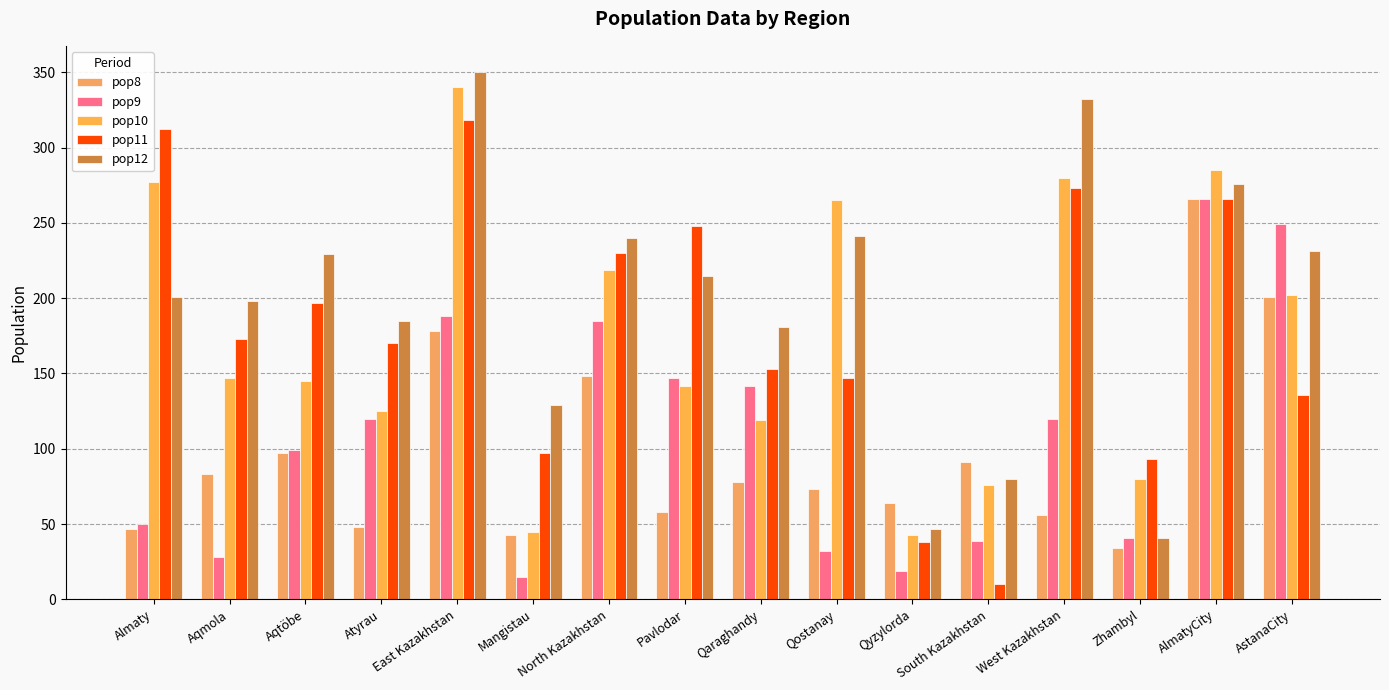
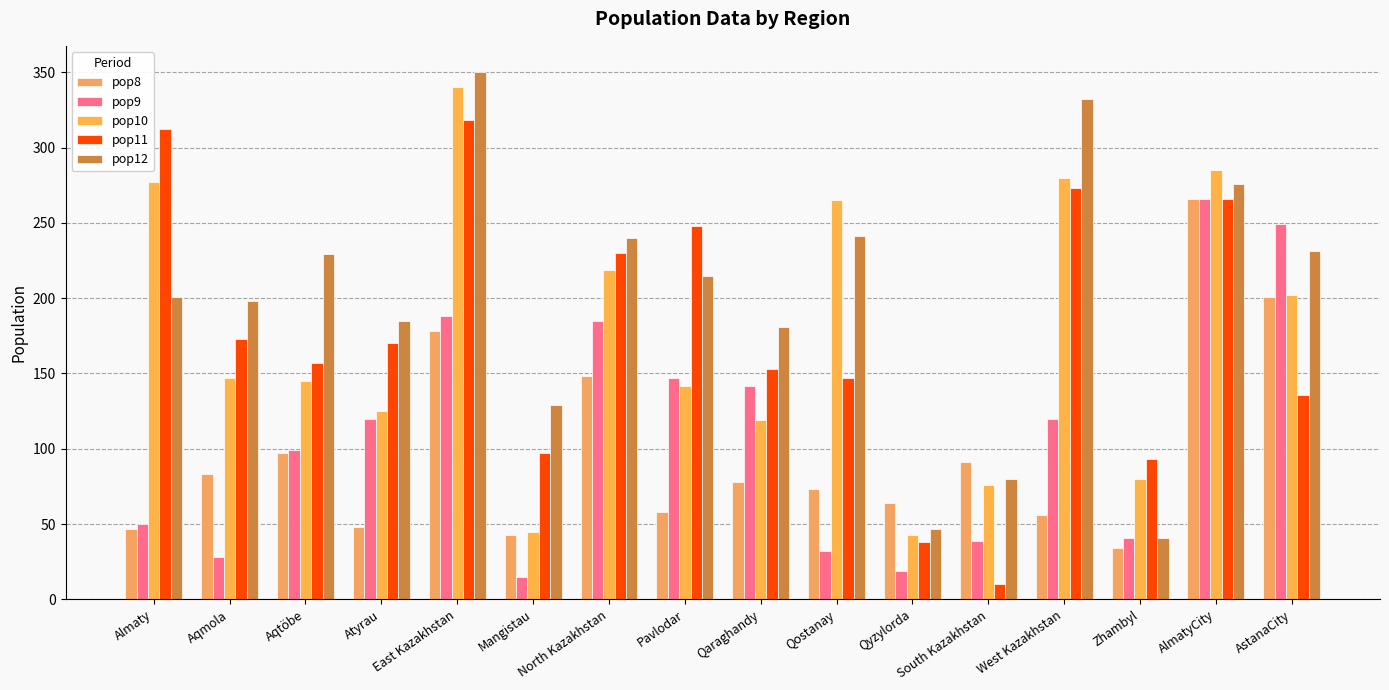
  {
    "pop9": {
      "Almaty": 50,
      "Aqmola": 28,
      "Aqtöbe": 99,
      "Atyrau": 120,
      "East Kazakhstan": 188,
      "Mangistau": 15,
      "North Kazakhstan": 185,
      "Pavlodar": 147,
      "Qaraghandy": 142,
      "Qostanay": 32,
      "Qyzylorda": 19,
      "South Kazakhstan": 39,
      "West Kazakhstan": 120,
      "Zhambyl": 41,
      "AlmatyCity": 266,
      "AstanaCity": 249
    },
    "pop11": {
      "Almaty": 312,
      "Aqmola": 173,
-     "Aqtöbe": 197,
+     "Aqtöbe": 157,
      "Atyrau": 170,
      "East Kazakhstan": 318,
      "Mangistau": 97,
      "North Kazakhstan": 230,
      "Pavlodar": 248,
      "Qaraghandy": 153,
      "Qostanay": 147,
      "Qyzylorda": 38,
      "South Kazakhstan": 10,
      "West Kazakhstan": 273,
      "Zhambyl": 93,
      "AlmatyCity": 266,
      "AstanaCity": 136
    }
  }
